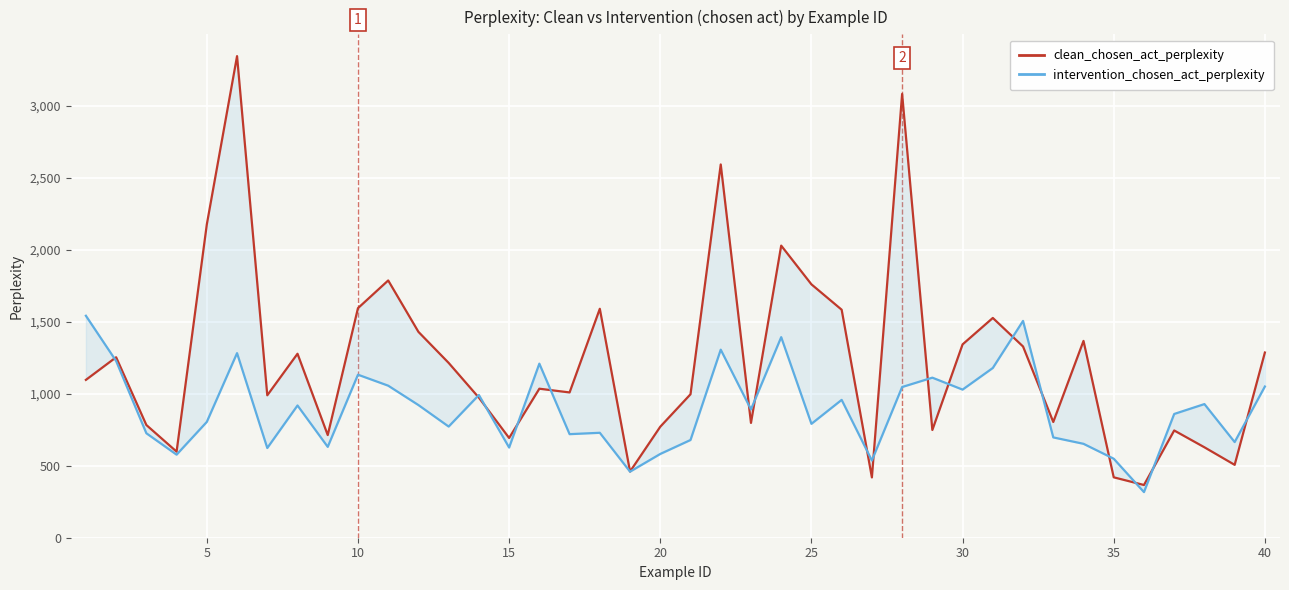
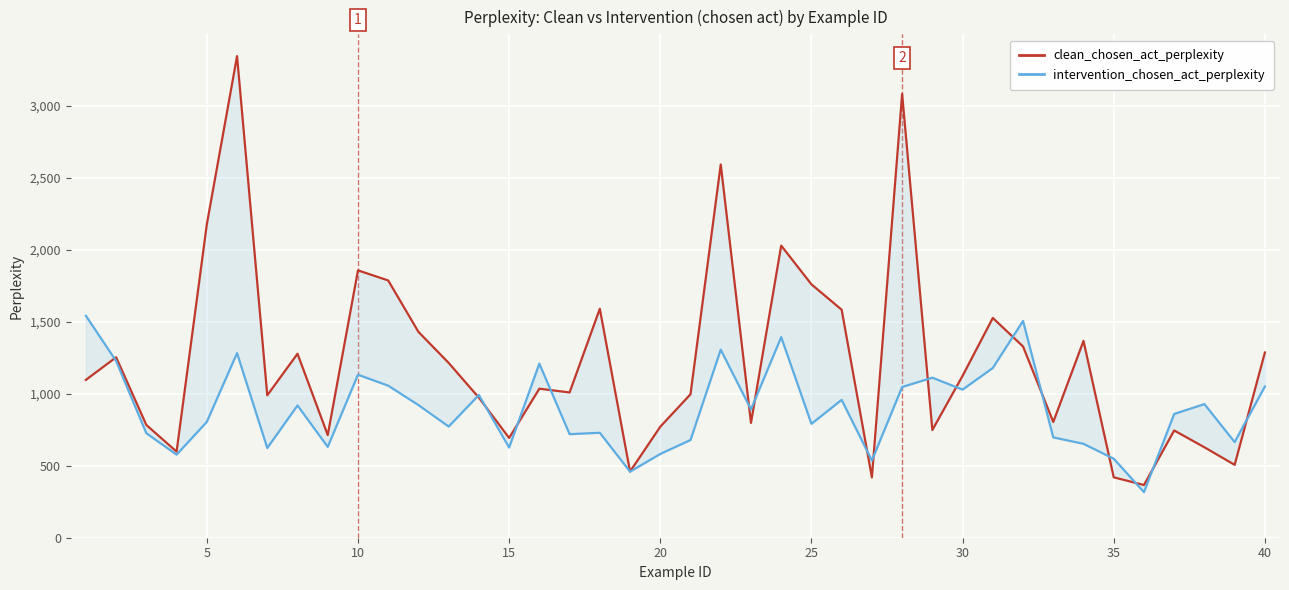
  {
    "clean_chosen_act_perplexity": {
-     "10": "1,590",
-     "30": "1,340",
+     "10": "1,860",
+     "30": "1,120",
      "35": "420"
    }
  }
